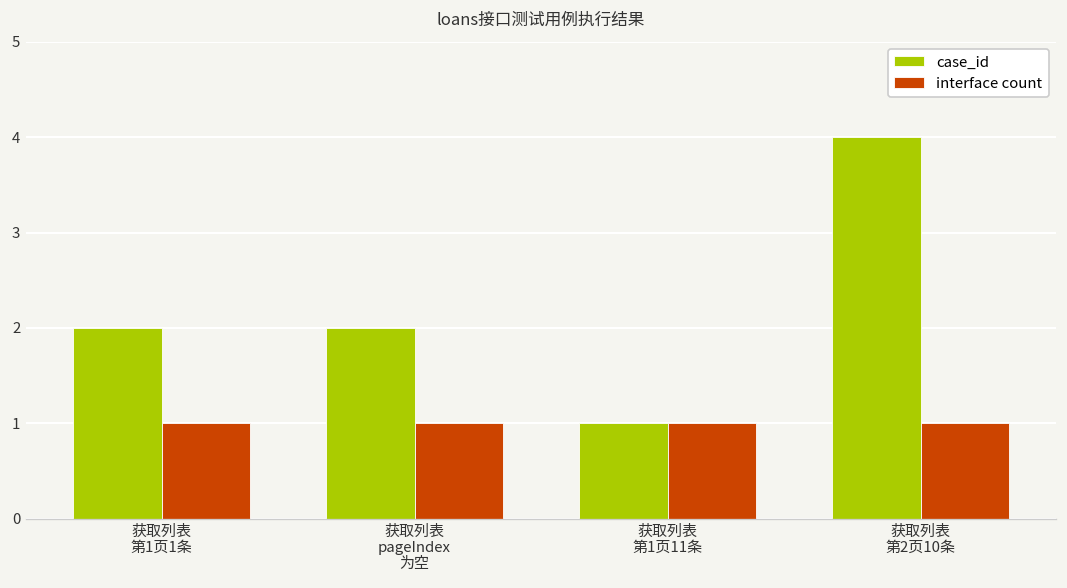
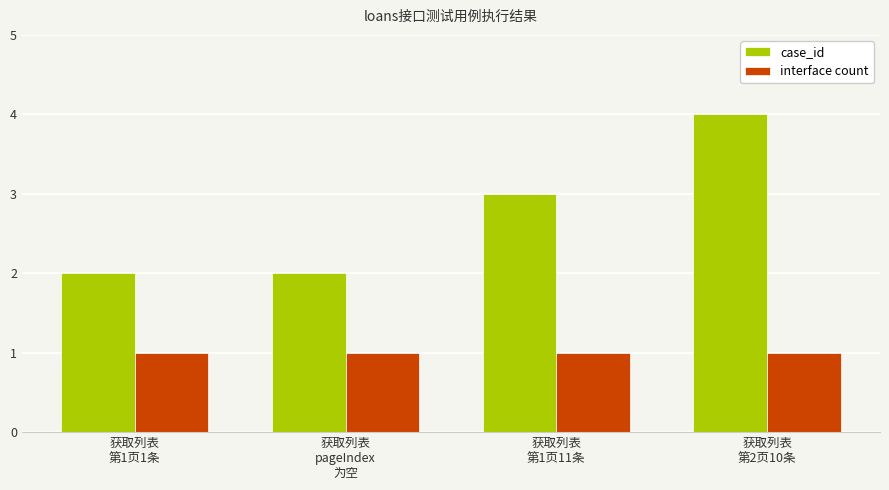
  {
    "case_id": {
      "获取列表 第1页1条": 2,
      "获取列表 pageIndex 为空": 2,
-     "获取列表 第1页11条": 1,
+     "获取列表 第1页11条": 3,
      "获取列表 第2页10条": 4
    },
    "interface count": {
      "获取列表 第1页1条": 1,
      "获取列表 pageIndex 为空": 1,
      "获取列表 第1页11条": 1,
      "获取列表 第2页10条": 1
    }
  }
